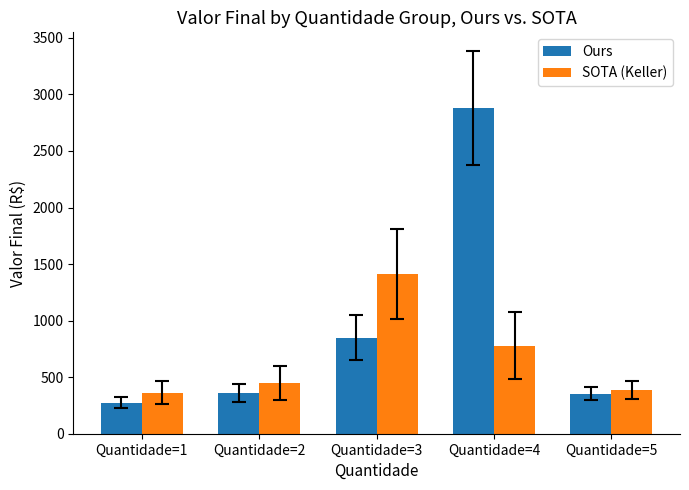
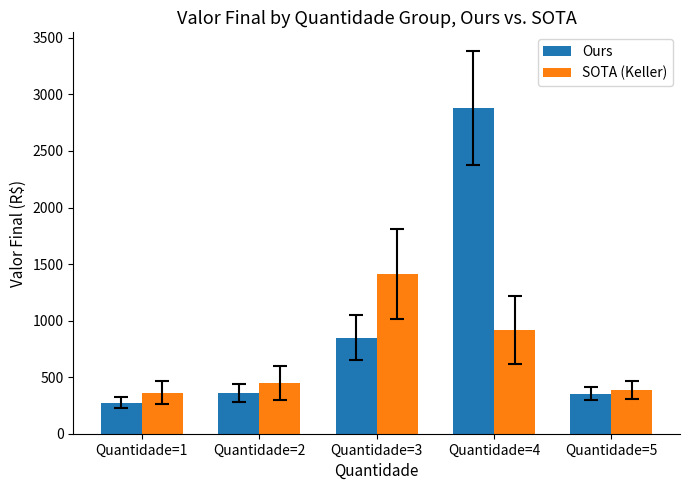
  {
    "SOTA (Keller)": {
      "Quantidade=1": 360,
      "Quantidade=2": 450,
      "Quantidade=3": 1410,
-     "Quantidade=4": 780,
+     "Quantidade=4": 920,
      "Quantidade=5": 390
    }
  }
